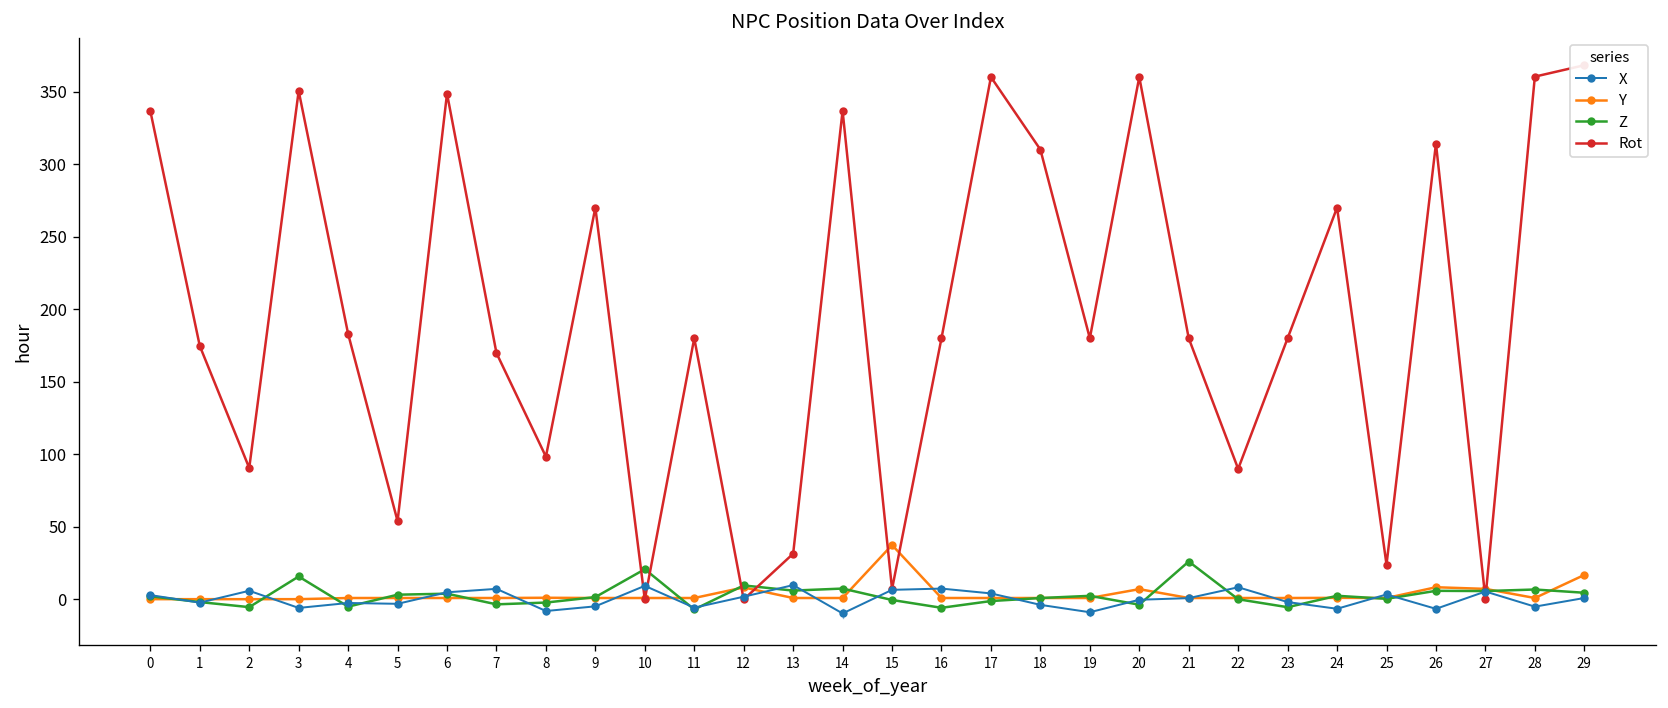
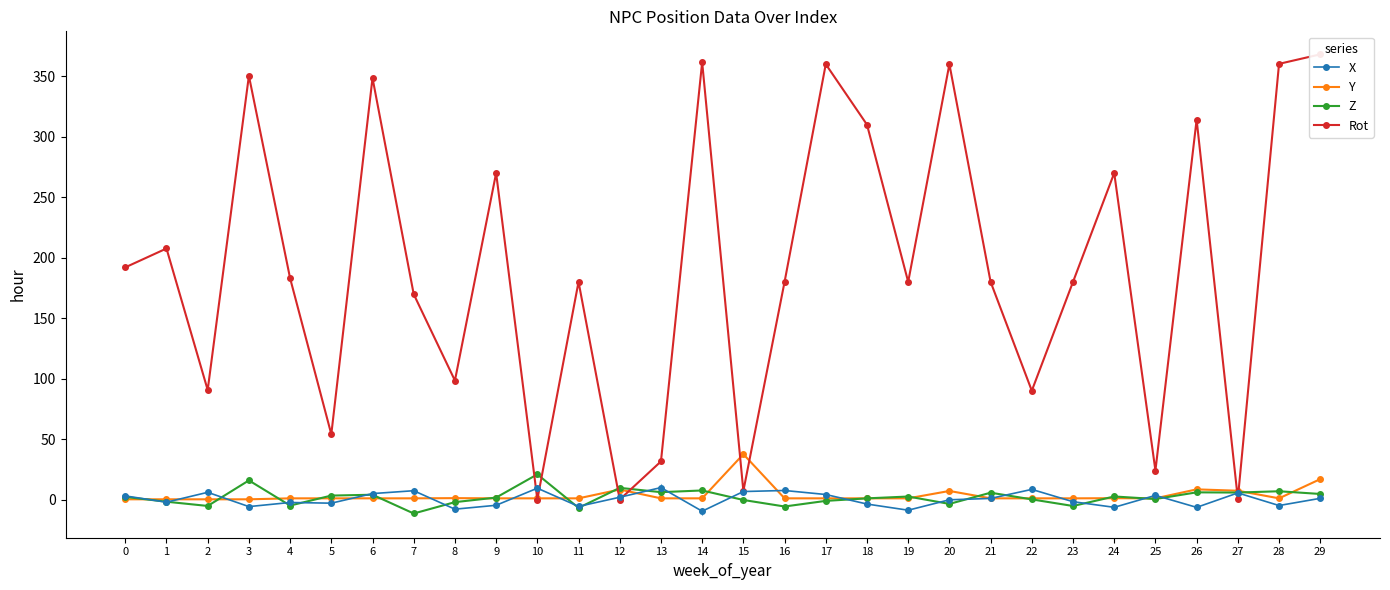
  {
    "Y": {
      "2": 0,
      "3": 0,
      "4": 1,
      "5": 1,
      "6": 1,
      "7": 1,
      "8": 1,
      "11": 1,
      "13": 1,
      "14": 1,
      "15": 38,
      "16": 1,
      "20": 7,
      "23": 1,
      "26": 8,
      "28": 1,
      "29": 17
    },
    "Z": {
      "2": -5,
      "3": 16,
      "5": 3,
-     "7": -3,
+     "7": -12,
      "8": -2,
      "10": 21,
      "14": 8,
      "15": 0,
      "16": -6,
      "17": -1,
      "20": -4,
-     "21": 26,
+     "21": 6,
      "23": -5,
      "26": 6,
      "28": 7,
      "29": 5
    },
    "Rot": {
-     "0": 337,
-     "1": 175,
+     "0": 192,
+     "1": 208,
      "2": 91,
      "3": 350,
      "4": 183,
      "5": 54,
      "6": 349,
      "7": 170,
      "8": 98,
      "9": 270,
      "11": 180,
      "13": 32,
-     "14": 337,
+     "14": 362,
      "16": 180,
      "17": 360,
      "18": 310,
      "19": 180,
      "20": 360,
      "21": 180,
      "22": 90,
      "23": 180,
      "24": 270,
      "25": 24,
      "26": 314,
      "27": 1,
      "28": 360
    }
  }
